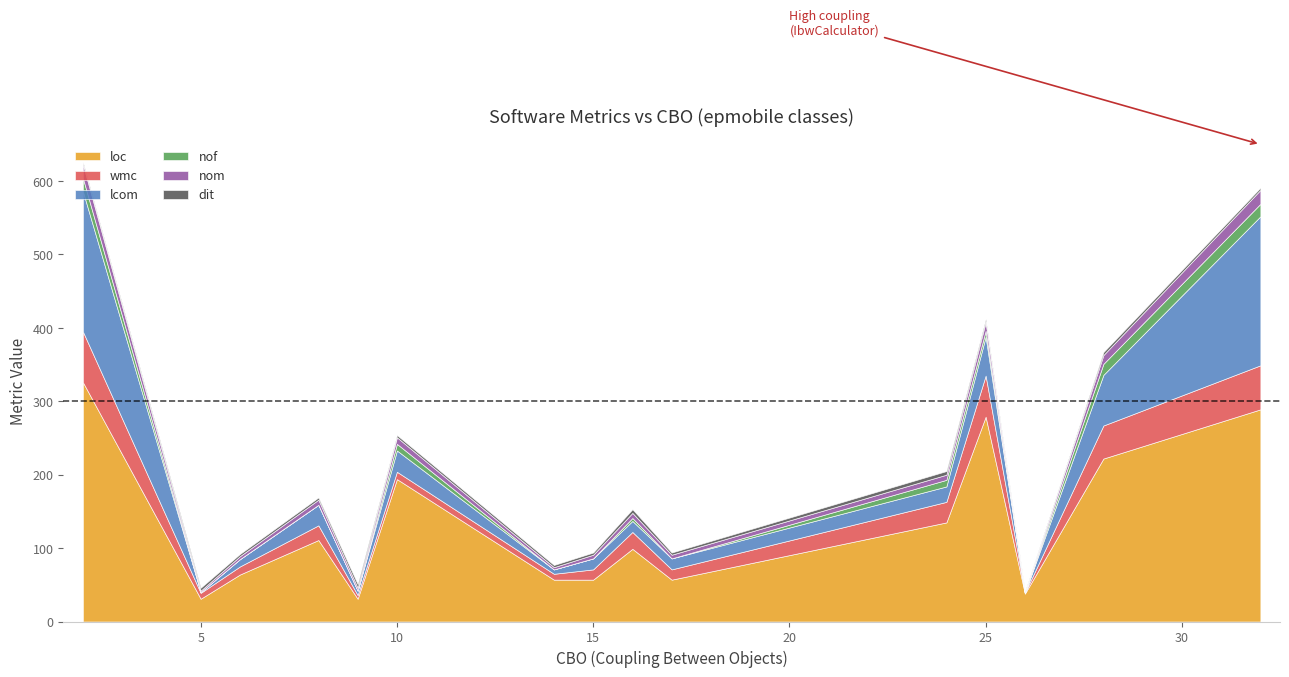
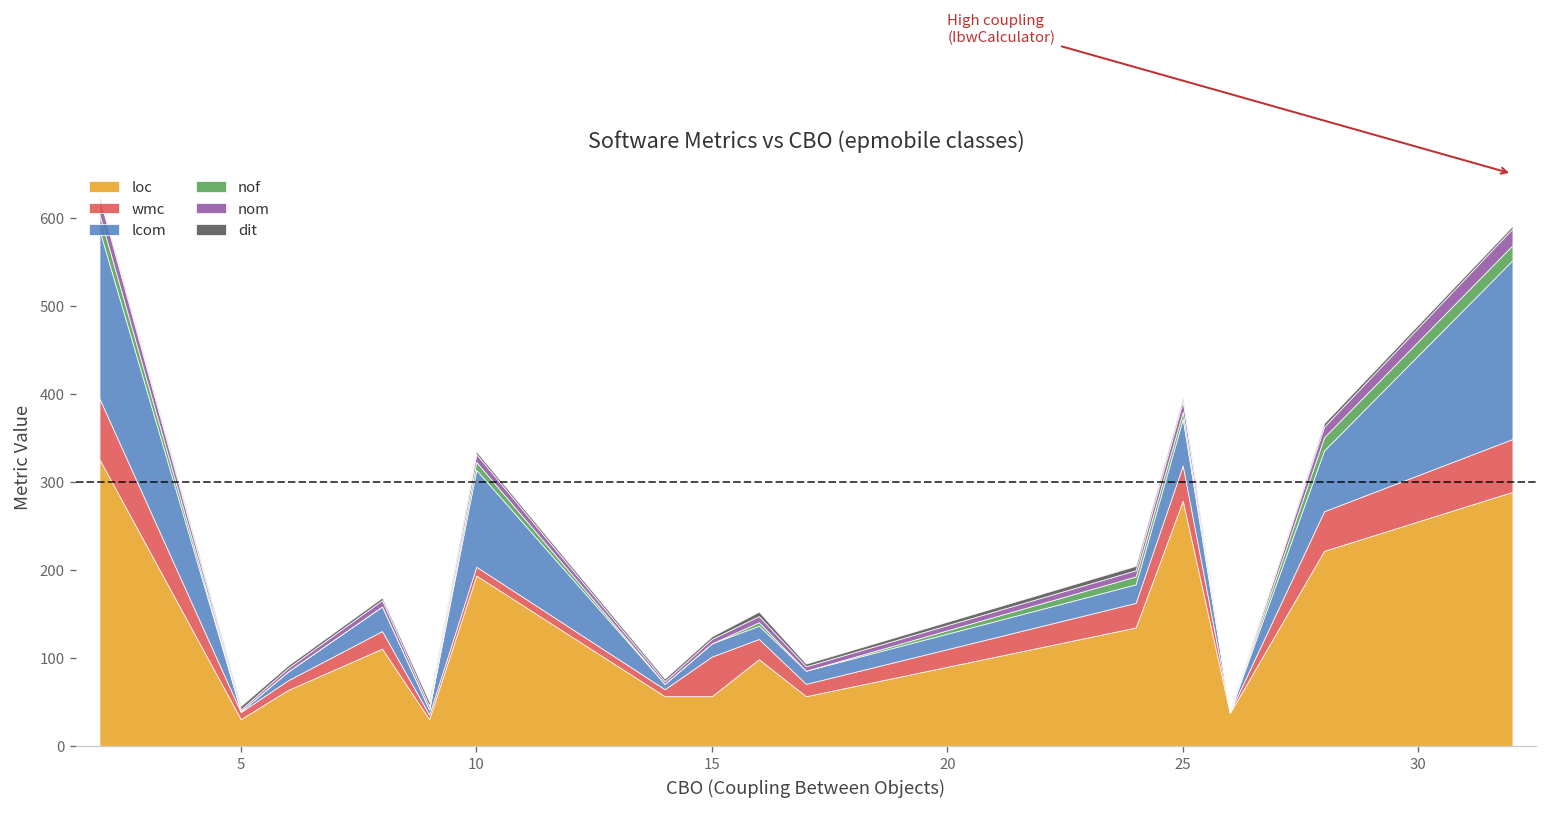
  {
    "loc": {
      "5": 30,
      "10": 190,
      "15": 60,
      "25": 280
    },
    "wmc": {
      "10": 10,
-     "15": 10,
-     "25": 60
+     "15": 50,
+     "25": 40
    },
    "lcom": {
-     "10": 30,
+     "10": 110,
      "25": 50
    },
    "nof": {
      "10": 10,
      "25": 10
    },
    "nom": {
      "25": 10
    },
    "dit": {
      "5": 0,
      "25": 0
    }
  }
